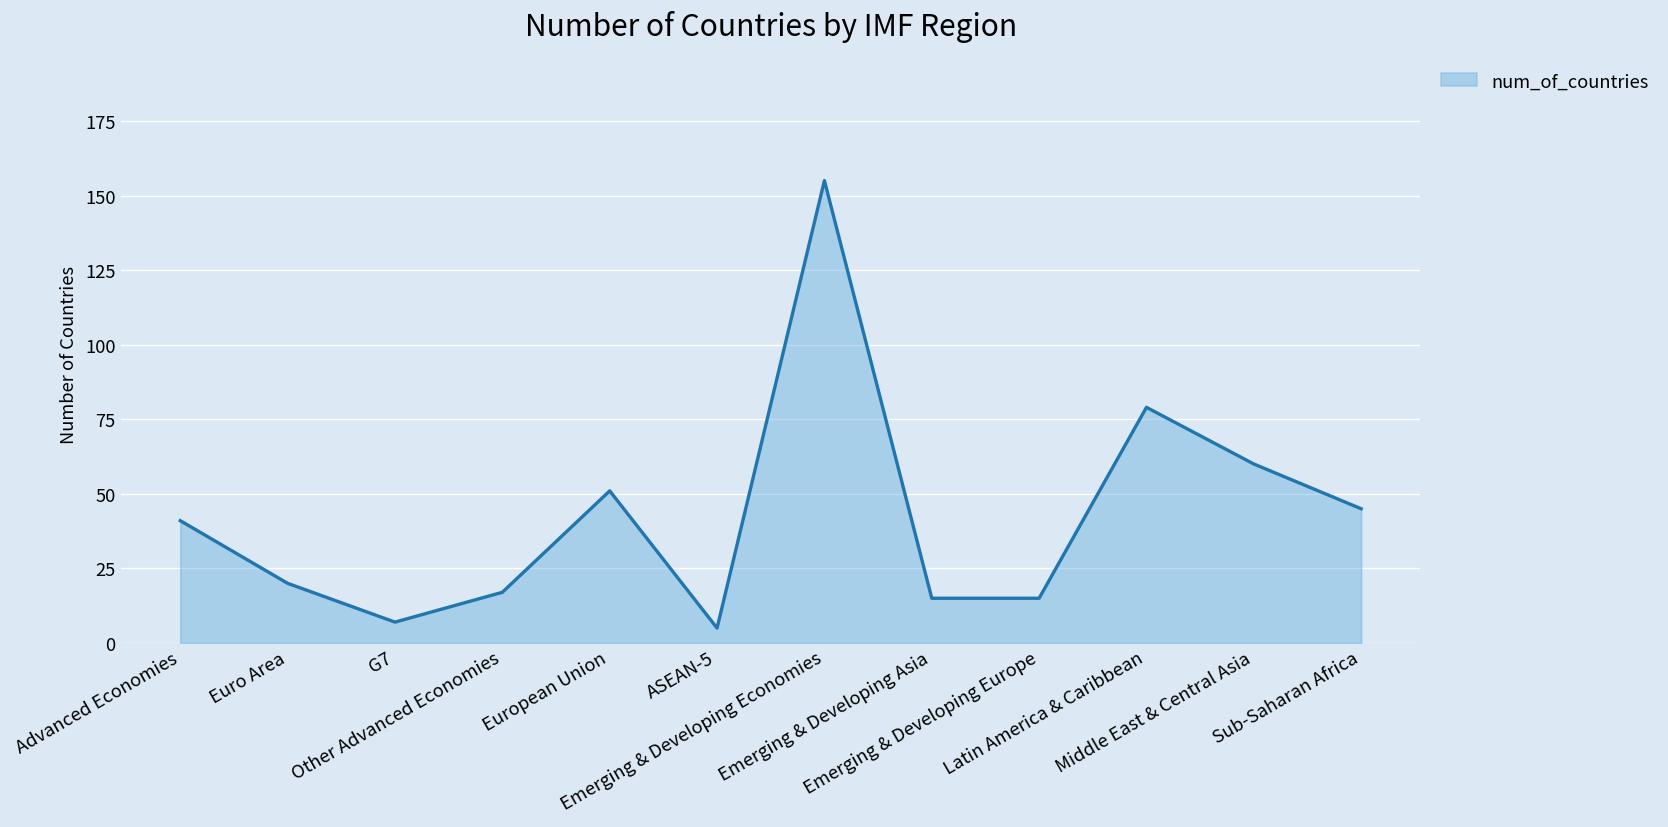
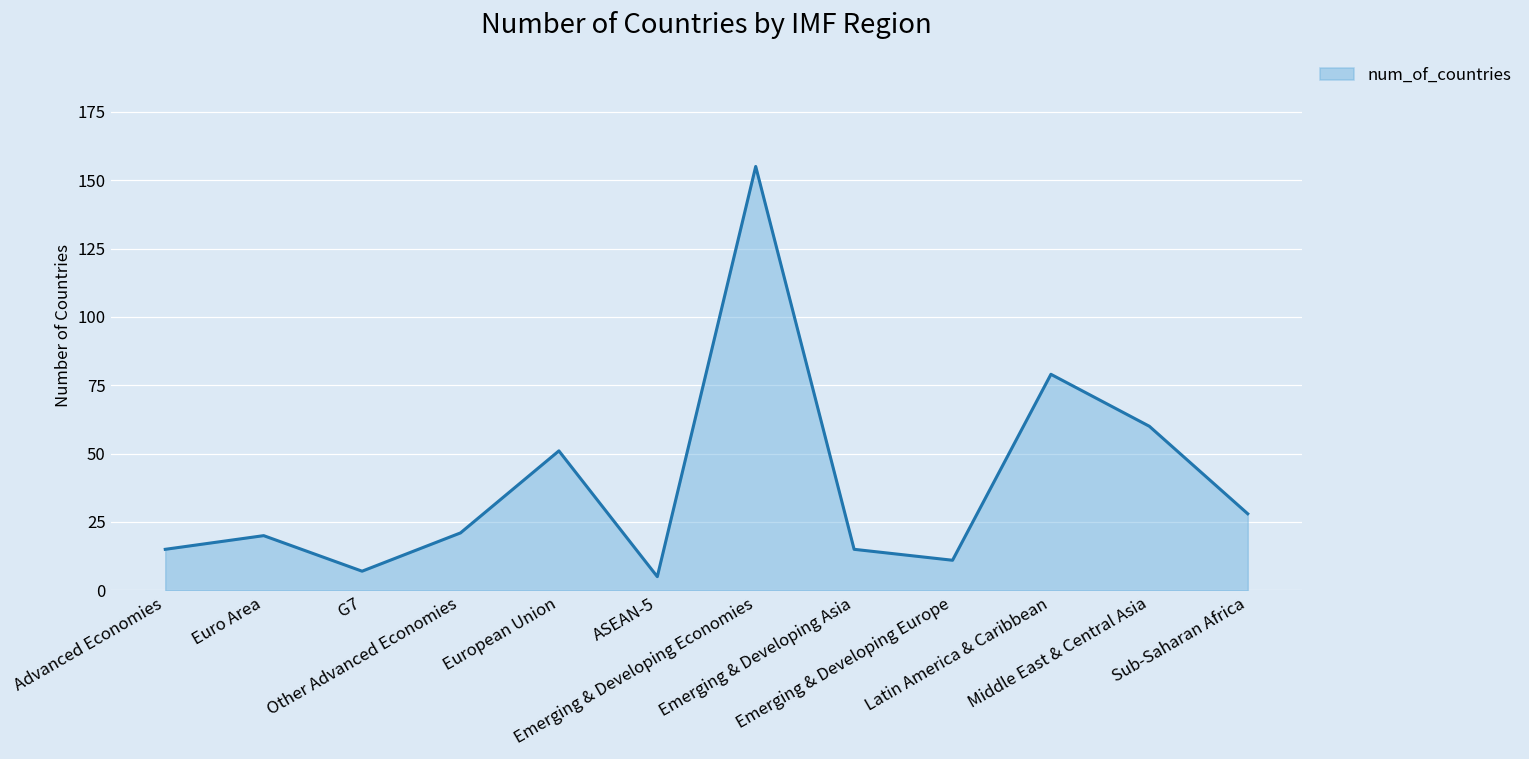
  {
-   "Advanced Economies": 41,
+   "Advanced Economies": 15,
    "Euro Area": 20,
    "G7": 7,
-   "Other Advanced Economies": 17,
+   "Other Advanced Economies": 21,
    "European Union": 51,
    "ASEAN-5": 5,
    "Emerging & Developing Economies": 155,
    "Emerging & Developing Asia": 15,
-   "Emerging & Developing Europe": 15,
+   "Emerging & Developing Europe": 11,
    "Latin America & Caribbean": 79,
    "Middle East & Central Asia": 60,
-   "Sub-Saharan Africa": 45
+   "Sub-Saharan Africa": 28
  }
